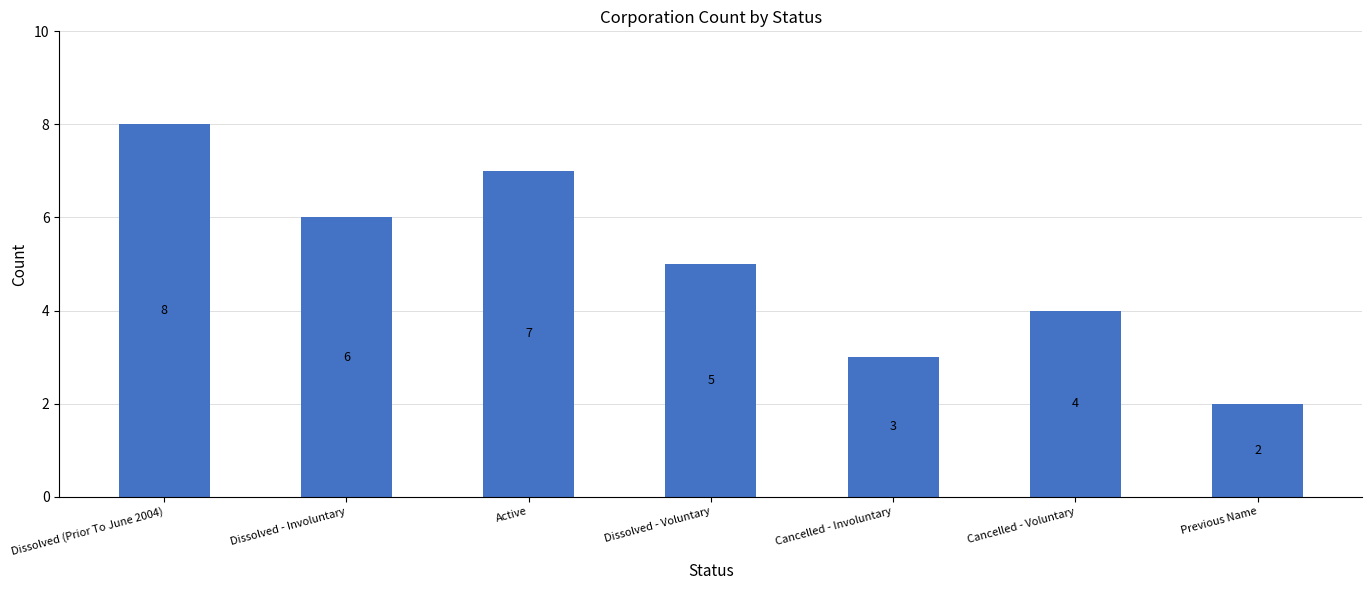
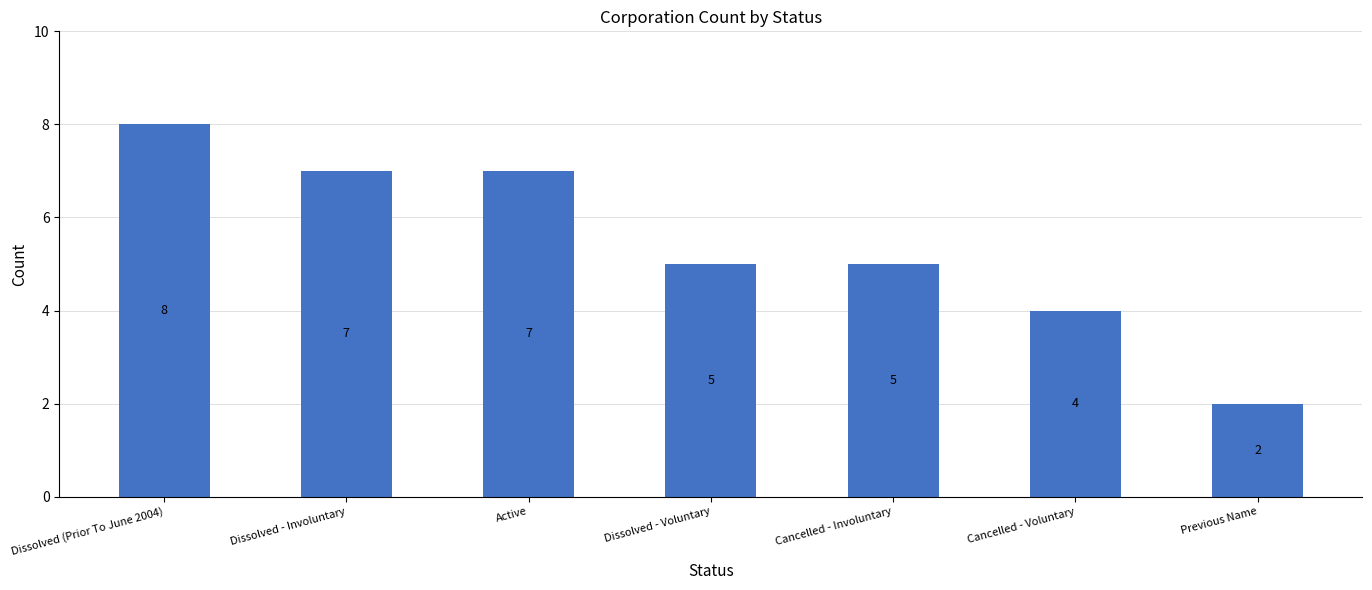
  {
    "Dissolved (Prior To June 2004)": 8,
-   "Dissolved - Involuntary": 6,
+   "Dissolved - Involuntary": 7,
    "Active": 7,
    "Dissolved - Voluntary": 5,
-   "Cancelled - Involuntary": 3,
+   "Cancelled - Involuntary": 5,
    "Cancelled - Voluntary": 4,
    "Previous Name": 2
  }
